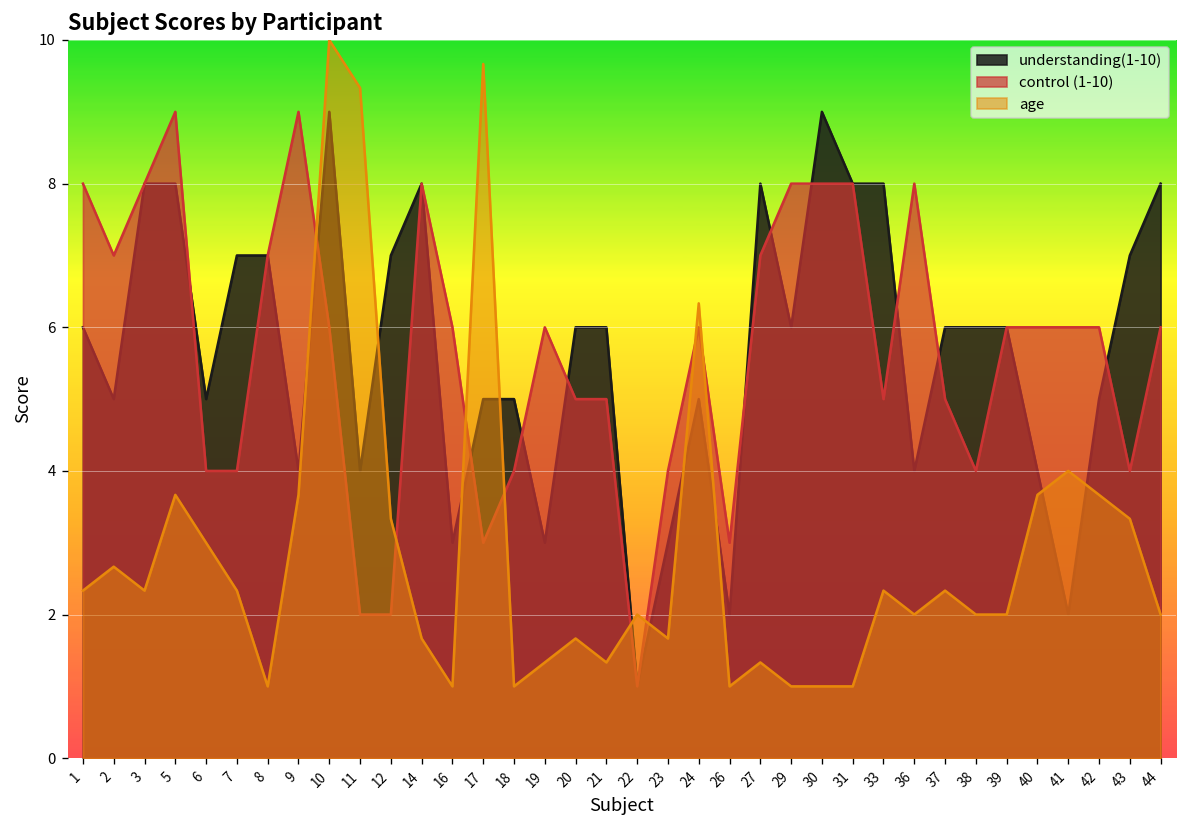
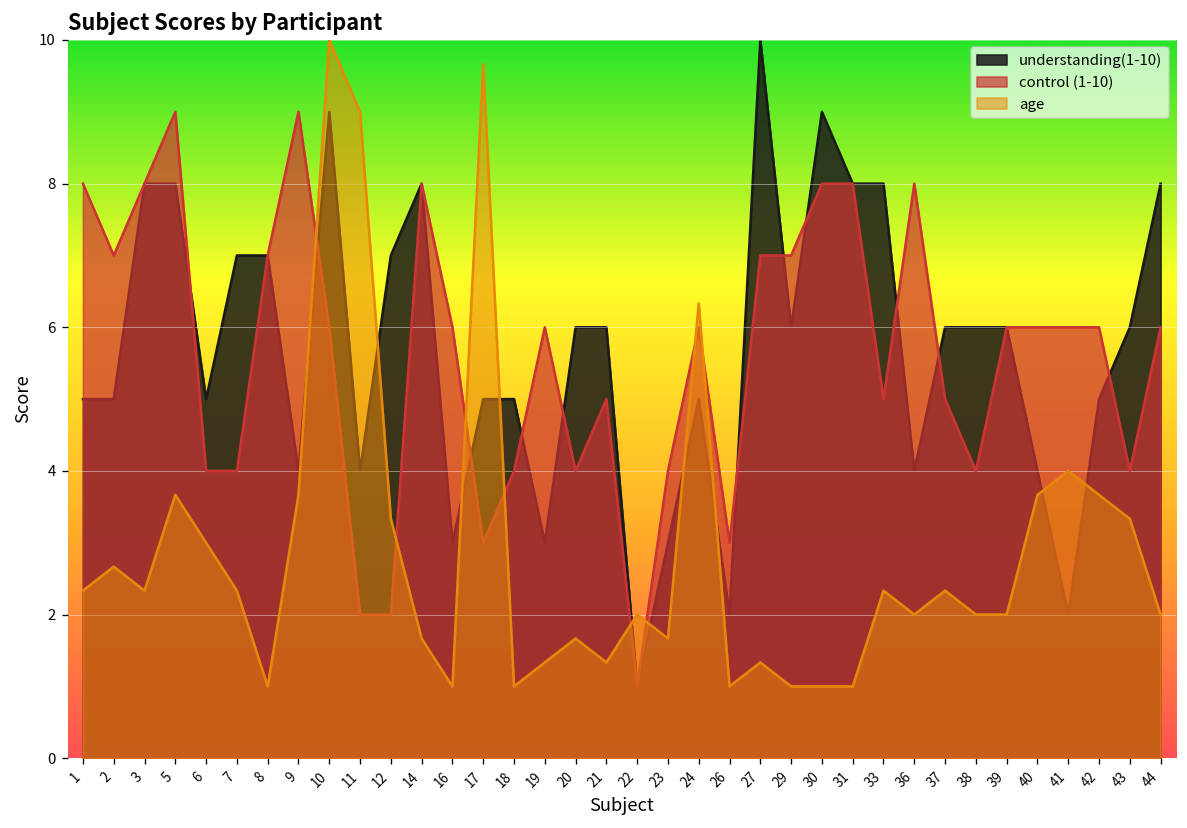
  {
    "understanding(1-10)": {
-     "1": 6,
+     "1": 5,
      "2": 5,
      "5": 8,
      "6": 5,
      "7": 7,
      "9": 4,
      "10": 9,
      "11": 4,
      "12": 7,
      "16": 3,
      "17": 5,
      "18": 5,
      "19": 3,
      "20": 6,
      "21": 6,
      "23": 3,
      "24": 5,
      "26": 2,
-     "27": 8,
+     "27": 10,
      "29": 6,
      "30": 9,
      "33": 8,
      "36": 4,
      "37": 6,
      "38": 6,
      "40": 4,
      "41": 2,
      "42": 5,
-     "43": 7,
+     "43": 6,
      "44": 8
    },
    "control (1-10)": {
      "1": 8,
      "2": 7,
      "5": 9,
      "6": 4,
      "7": 4,
      "9": 9,
      "10": 6,
      "11": 2,
      "12": 2,
      "16": 6,
      "17": 3,
      "18": 4,
      "19": 6,
-     "20": 5,
+     "20": 4,
      "21": 5,
      "23": 4,
      "24": 6,
      "26": 3,
      "27": 7,
-     "29": 8,
+     "29": 7,
      "30": 8,
      "33": 5,
      "36": 8,
      "37": 5,
      "38": 4,
      "40": 6,
      "41": 6,
      "42": 6,
      "43": 4,
      "44": 6
    },
    "age": {
      "1": 2.3,
      "2": 2.7,
      "3": 2.3,
      "5": 3.7,
      "6": 3.0,
      "7": 2.3,
      "8": 1.0,
      "9": 3.7,
      "10": 10.0,
-     "11": 9.3,
+     "11": 9.0,
      "12": 3.3,
      "14": 1.7,
      "16": 1.0,
      "17": 9.7,
      "18": 1.0,
      "19": 1.3,
      "20": 1.7,
      "21": 1.3,
      "22": 2.0,
      "23": 1.7,
      "24": 6.3,
      "26": 1.0,
      "27": 1.3,
      "29": 1.0,
      "30": 1.0,
      "31": 1.0,
      "33": 2.3,
      "36": 2.0,
      "37": 2.3,
      "38": 2.0,
      "39": 2.0,
      "40": 3.7,
      "41": 4.0,
      "42": 3.7,
      "43": 3.3,
      "44": 2.0
    }
  }
